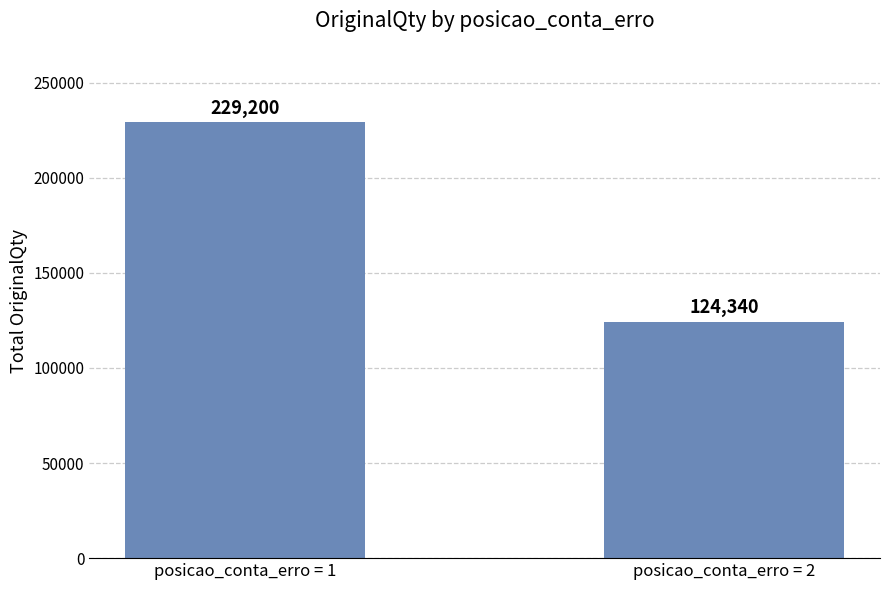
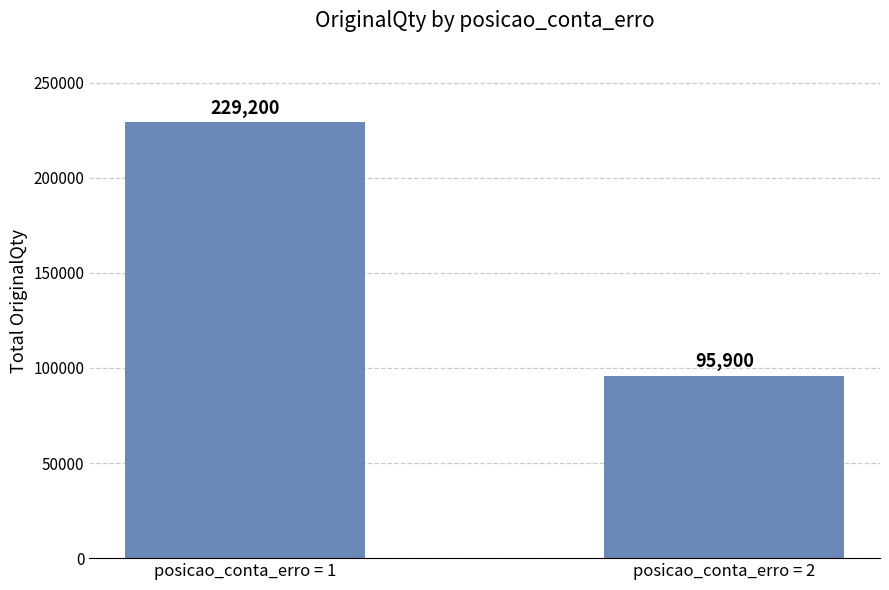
  {
    "posicao_conta_erro = 1": "229,200",
-   "posicao_conta_erro = 2": "124,340"
+   "posicao_conta_erro = 2": "95,900"
  }
